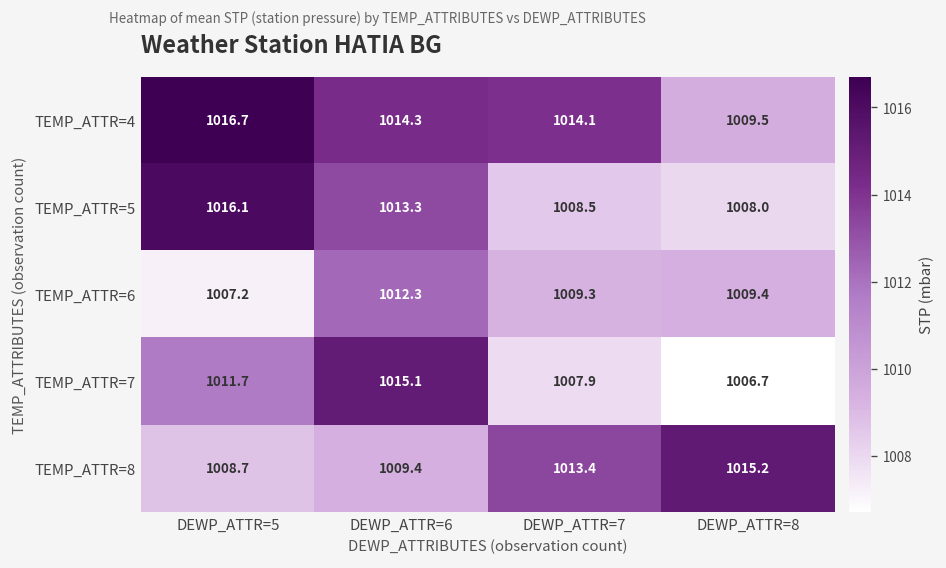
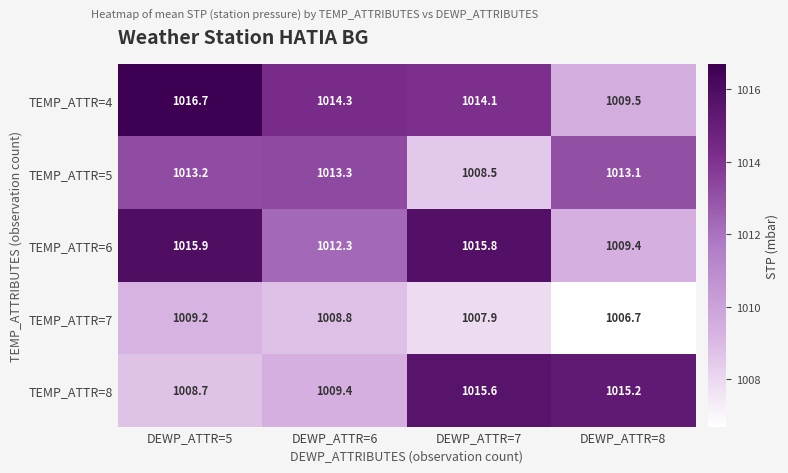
  {
    "TEMP_ATTR=4": {
      "DEWP_ATTR=5": 1016.7,
      "DEWP_ATTR=6": 1014.3,
      "DEWP_ATTR=7": 1014.1,
      "DEWP_ATTR=8": 1009.5
    },
    "TEMP_ATTR=5": {
-     "DEWP_ATTR=5": 1016.1,
+     "DEWP_ATTR=5": 1013.2,
      "DEWP_ATTR=6": 1013.3,
      "DEWP_ATTR=7": 1008.5,
-     "DEWP_ATTR=8": 1008.0
+     "DEWP_ATTR=8": 1013.1
    },
    "TEMP_ATTR=6": {
-     "DEWP_ATTR=5": 1007.2,
+     "DEWP_ATTR=5": 1015.9,
      "DEWP_ATTR=6": 1012.3,
-     "DEWP_ATTR=7": 1009.3,
+     "DEWP_ATTR=7": 1015.8,
      "DEWP_ATTR=8": 1009.4
    },
    "TEMP_ATTR=7": {
-     "DEWP_ATTR=5": 1011.7,
-     "DEWP_ATTR=6": 1015.1,
+     "DEWP_ATTR=5": 1009.2,
+     "DEWP_ATTR=6": 1008.8,
      "DEWP_ATTR=7": 1007.9,
      "DEWP_ATTR=8": 1006.7
    },
    "TEMP_ATTR=8": {
      "DEWP_ATTR=5": 1008.7,
      "DEWP_ATTR=6": 1009.4,
-     "DEWP_ATTR=7": 1013.4,
+     "DEWP_ATTR=7": 1015.6,
      "DEWP_ATTR=8": 1015.2
    }
  }
